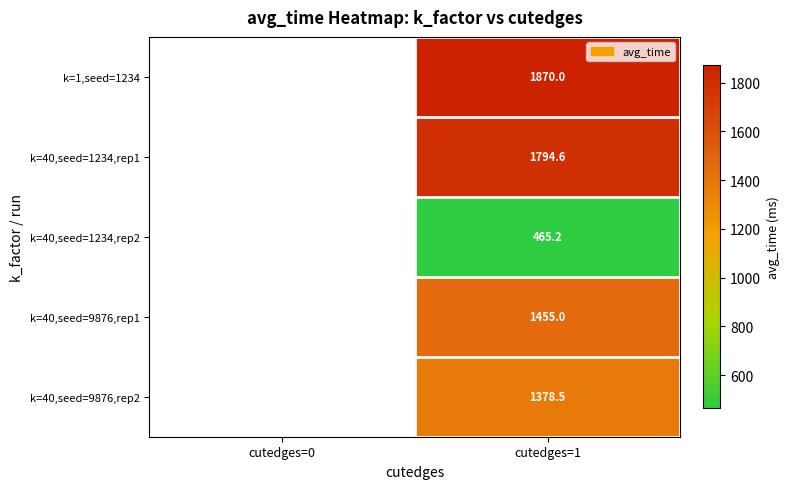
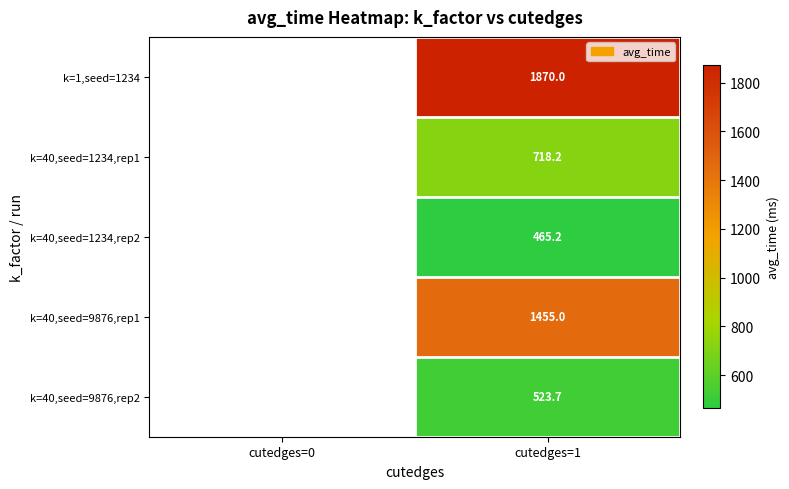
  {
    "k=1,seed=1234": {
      "cutedges=1": 1870.0
    },
    "k=40,seed=1234,rep1": {
-     "cutedges=1": 1794.6
+     "cutedges=1": 718.2
    },
    "k=40,seed=1234,rep2": {
      "cutedges=1": 465.2
    },
    "k=40,seed=9876,rep1": {
      "cutedges=1": 1455.0
    },
    "k=40,seed=9876,rep2": {
-     "cutedges=1": 1378.5
+     "cutedges=1": 523.7
    }
  }
